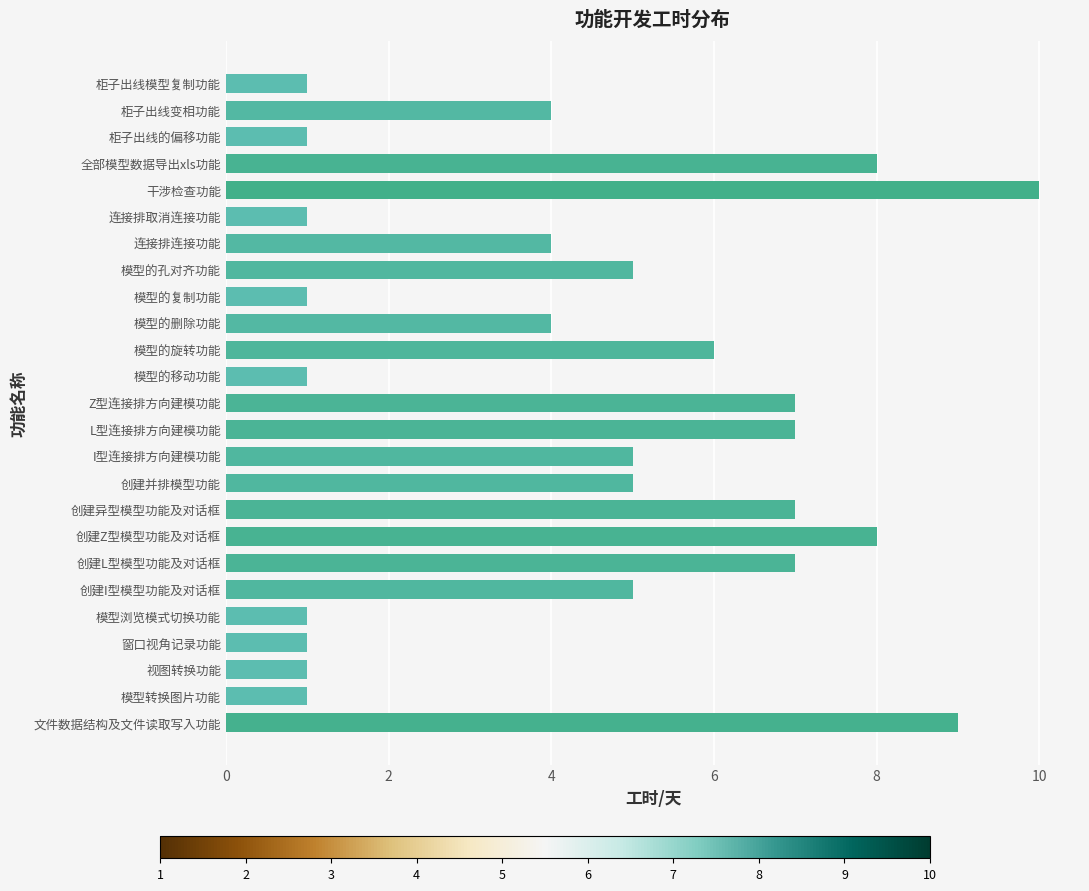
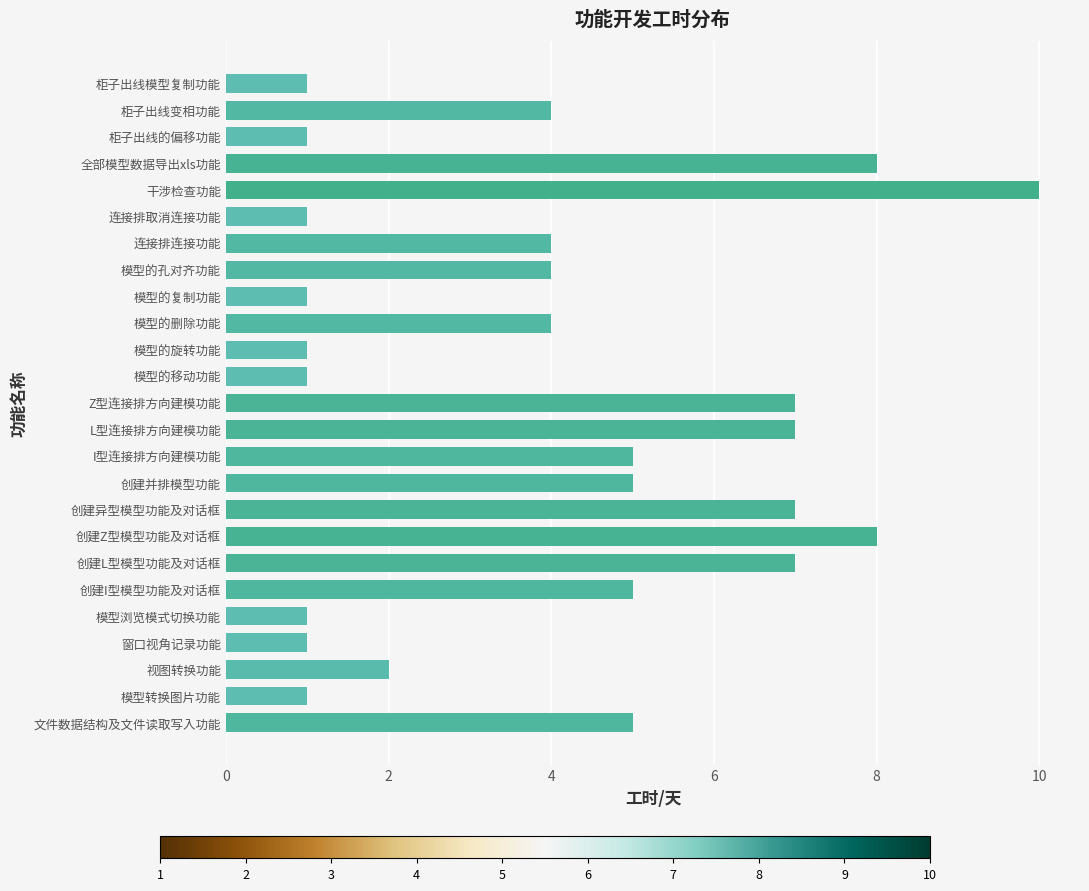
  {
    "柜子出线模型复制功能": 1,
    "柜子出线变相功能": 4,
    "柜子出线的偏移功能": 1,
    "全部模型数据导出xls功能": 8,
    "干涉检查功能": 10,
    "连接排取消连接功能": 1,
    "连接排连接功能": 4,
-   "模型的孔对齐功能": 5,
+   "模型的孔对齐功能": 4,
    "模型的复制功能": 1,
    "模型的删除功能": 4,
-   "模型的旋转功能": 6,
+   "模型的旋转功能": 1,
    "模型的移动功能": 1,
    "Z型连接排方向建模功能": 7,
    "L型连接排方向建模功能": 7,
    "I型连接排方向建模功能": 5,
    "创建并排模型功能": 5,
    "创建异型模型功能及对话框": 7,
    "创建Z型模型功能及对话框": 8,
    "创建L型模型功能及对话框": 7,
    "创建I型模型功能及对话框": 5,
    "模型浏览模式切换功能": 1,
    "窗口视角记录功能": 1,
-   "视图转换功能": 1,
+   "视图转换功能": 2,
    "模型转换图片功能": 1,
-   "文件数据结构及文件读取写入功能": 9
+   "文件数据结构及文件读取写入功能": 5
  }
